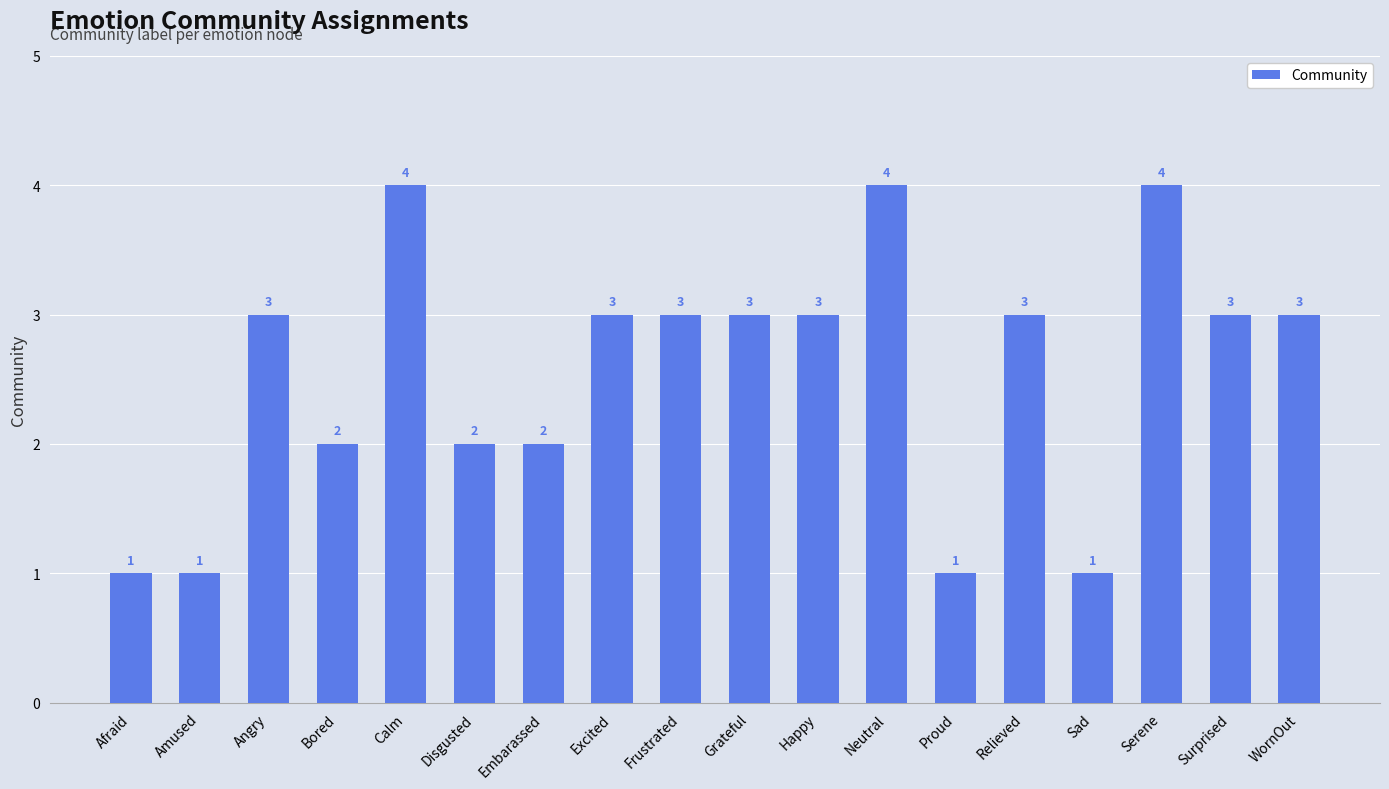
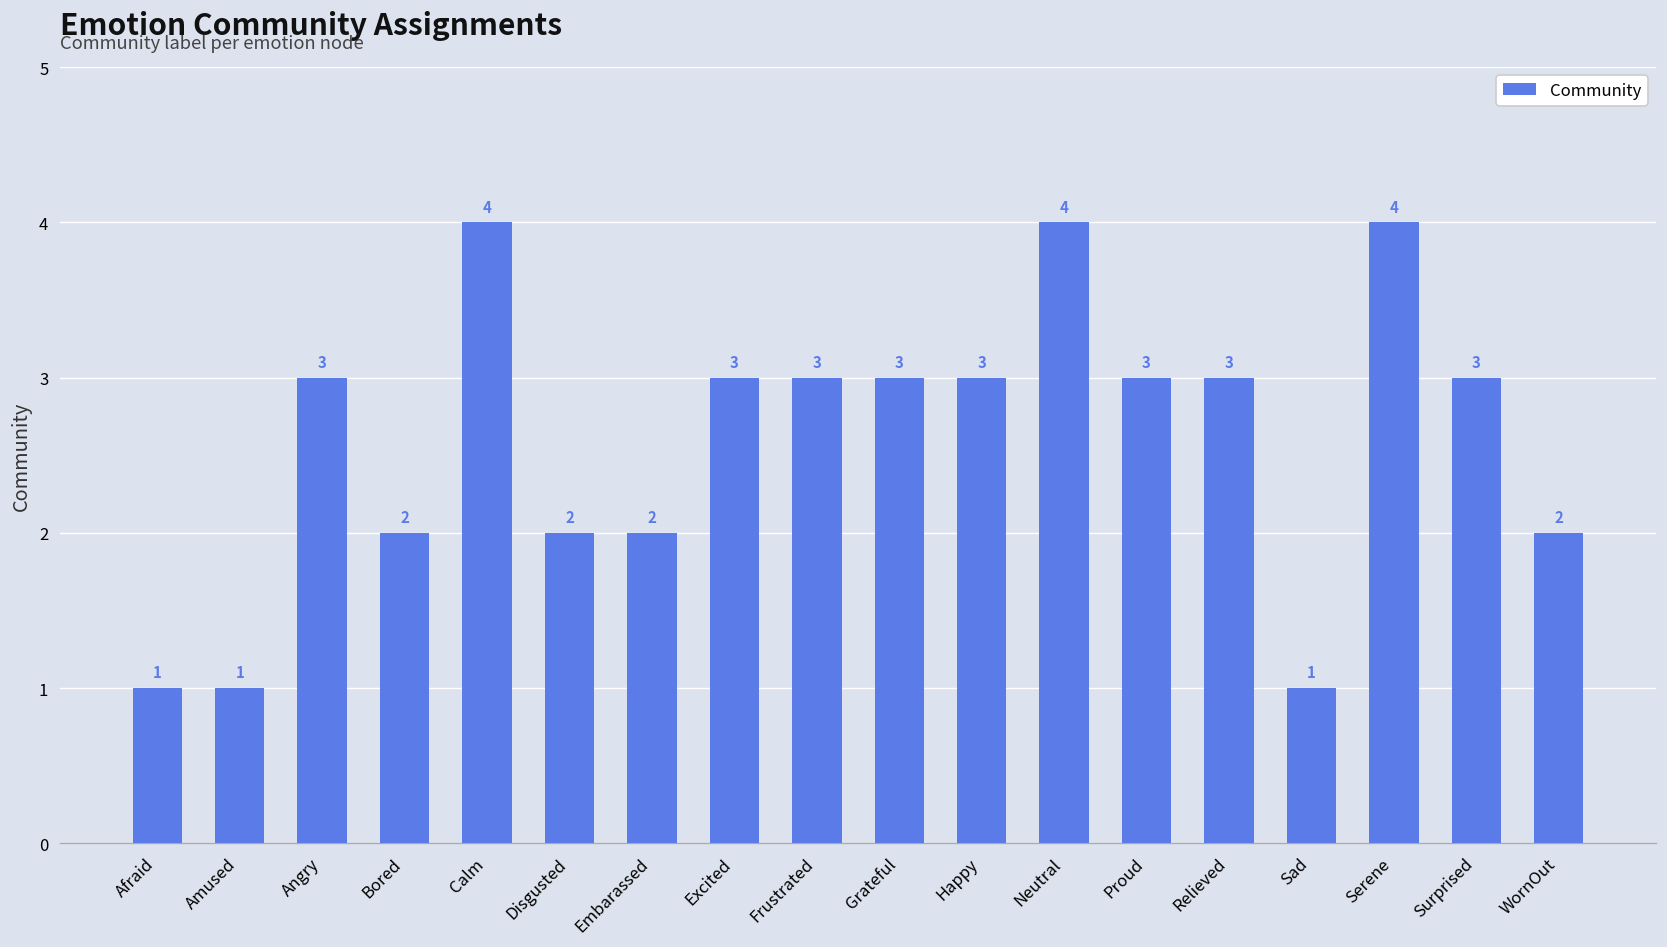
  {
    "Afraid": 1,
    "Amused": 1,
    "Angry": 3,
    "Bored": 2,
    "Calm": 4,
    "Disgusted": 2,
    "Embarassed": 2,
    "Excited": 3,
    "Frustrated": 3,
    "Grateful": 3,
    "Happy": 3,
    "Neutral": 4,
-   "Proud": 1,
+   "Proud": 3,
    "Relieved": 3,
    "Sad": 1,
    "Serene": 4,
    "Surprised": 3,
-   "WornOut": 3
+   "WornOut": 2
  }
